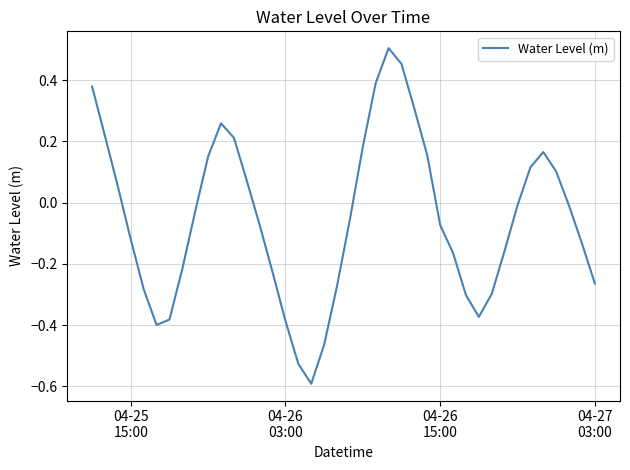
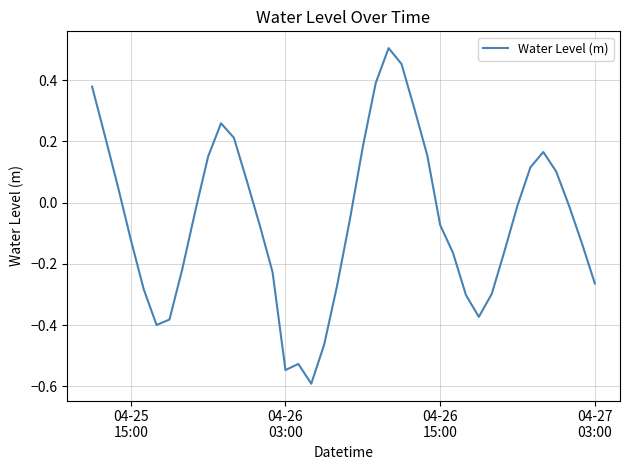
  {
    "04-25 15:00": -0.12,
-   "04-26 03:00": -0.39,
+   "04-26 03:00": -0.55,
    "04-26 15:00": -0.07,
    "04-27 03:00": -0.26
  }
